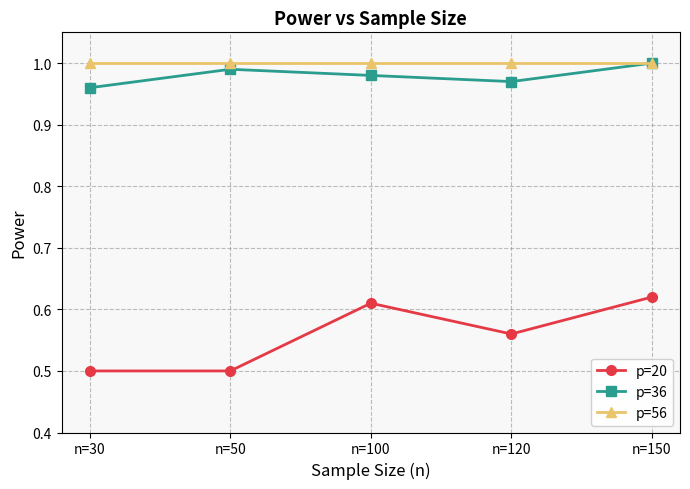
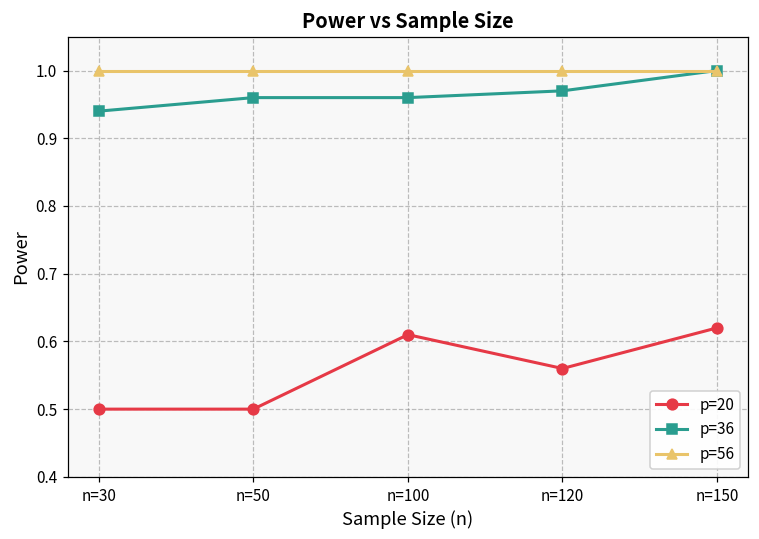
  {
    "p=20": {
      "n=30": 0.50,
      "n=50": 0.50,
      "n=100": 0.61,
      "n=120": 0.56,
      "n=150": 0.62
    },
    "p=36": {
-     "n=30": 0.96,
-     "n=50": 0.99,
-     "n=100": 0.98,
+     "n=30": 0.94,
+     "n=50": 0.96,
+     "n=100": 0.96,
      "n=120": 0.97
    },
    "p=56": {
      "n=30": 1.00,
      "n=50": 1.00,
      "n=100": 1.00,
      "n=120": 1.00
    }
  }
